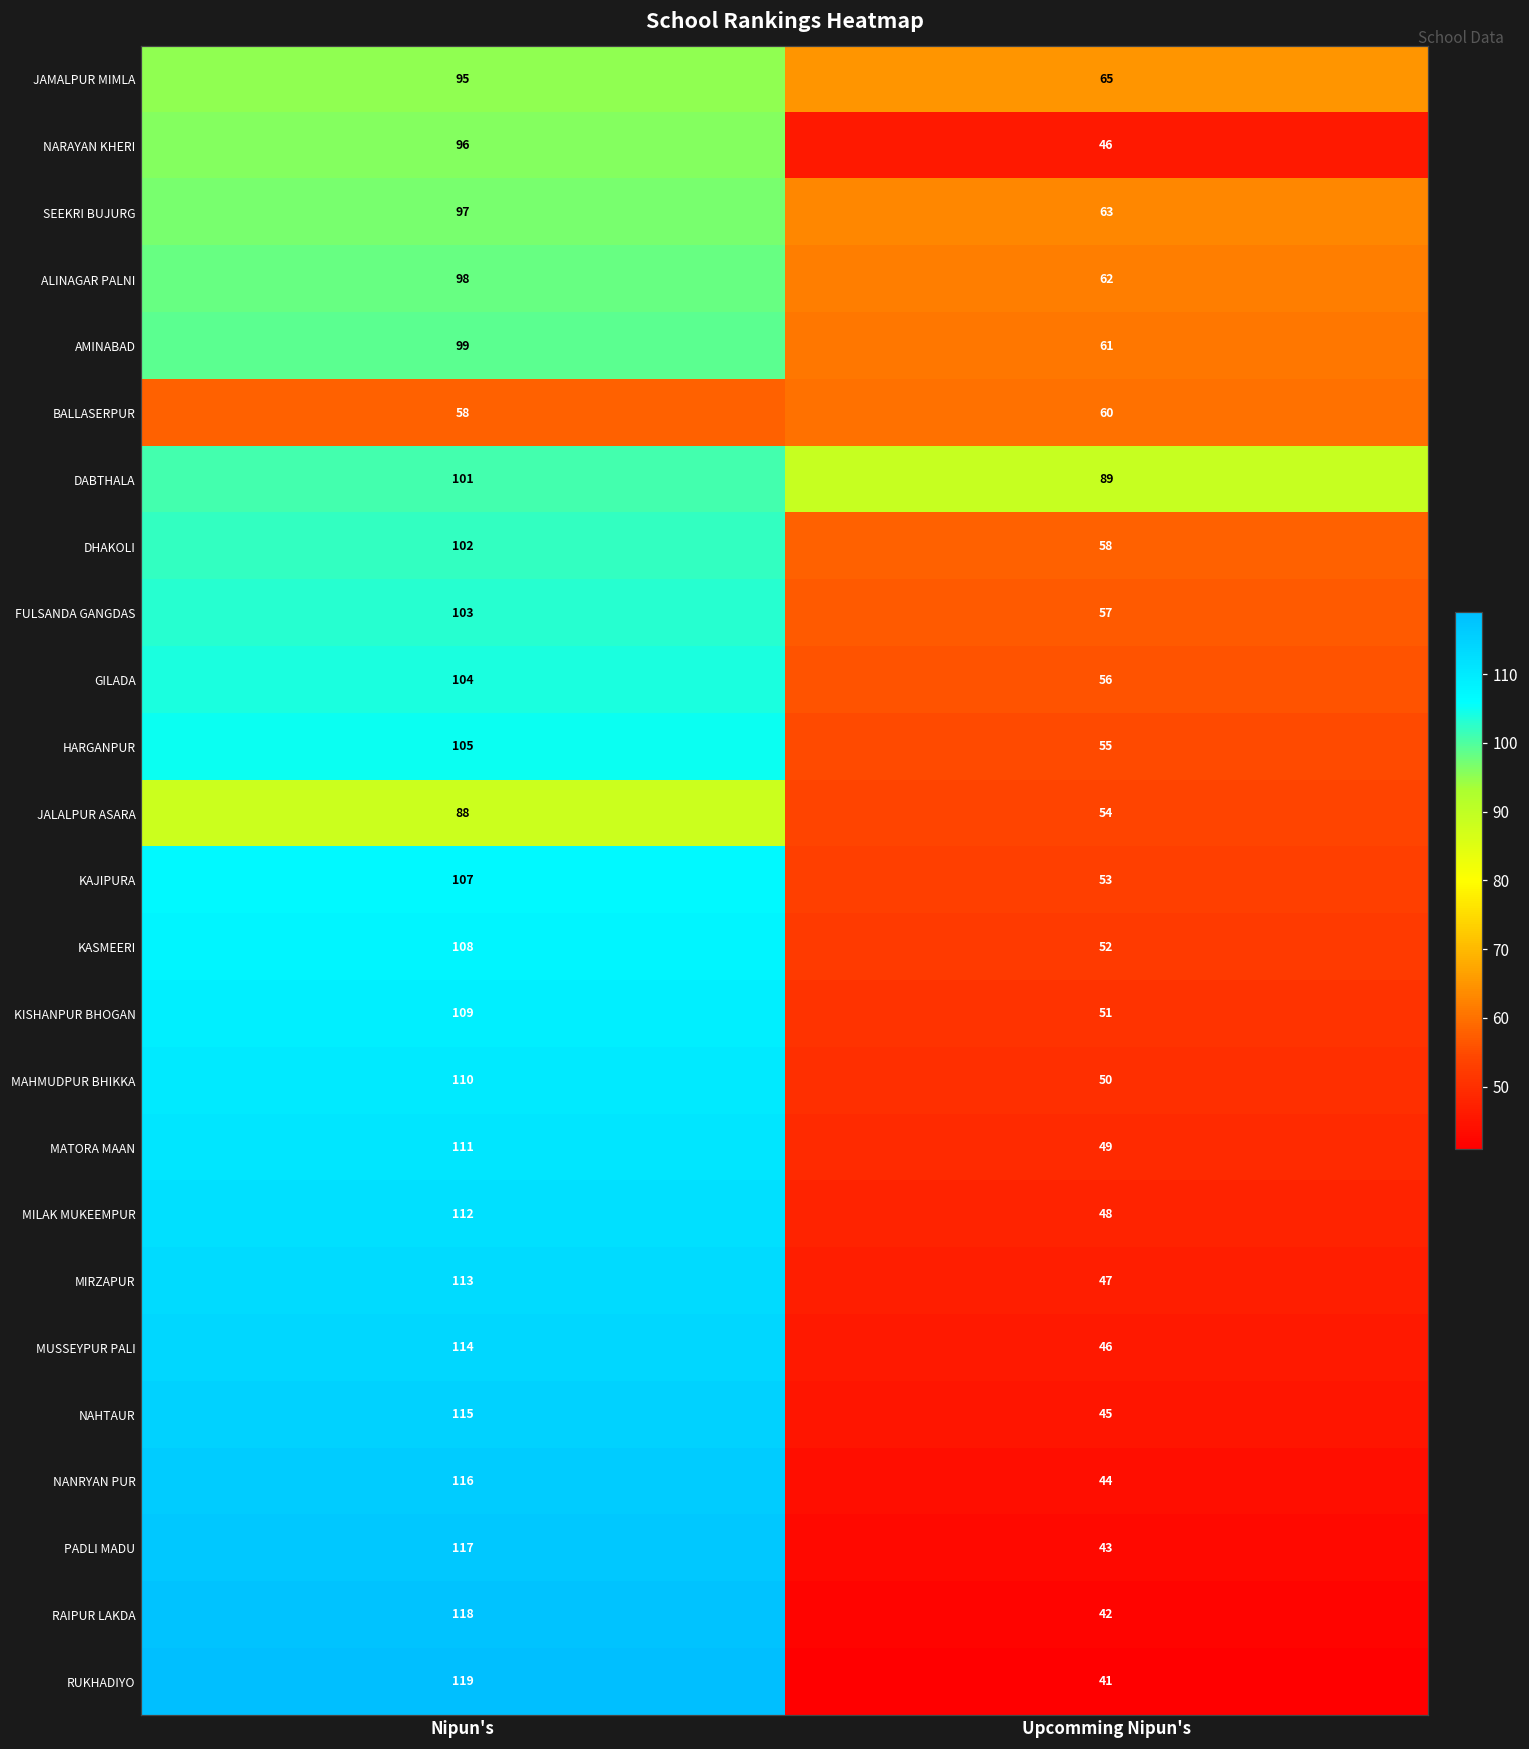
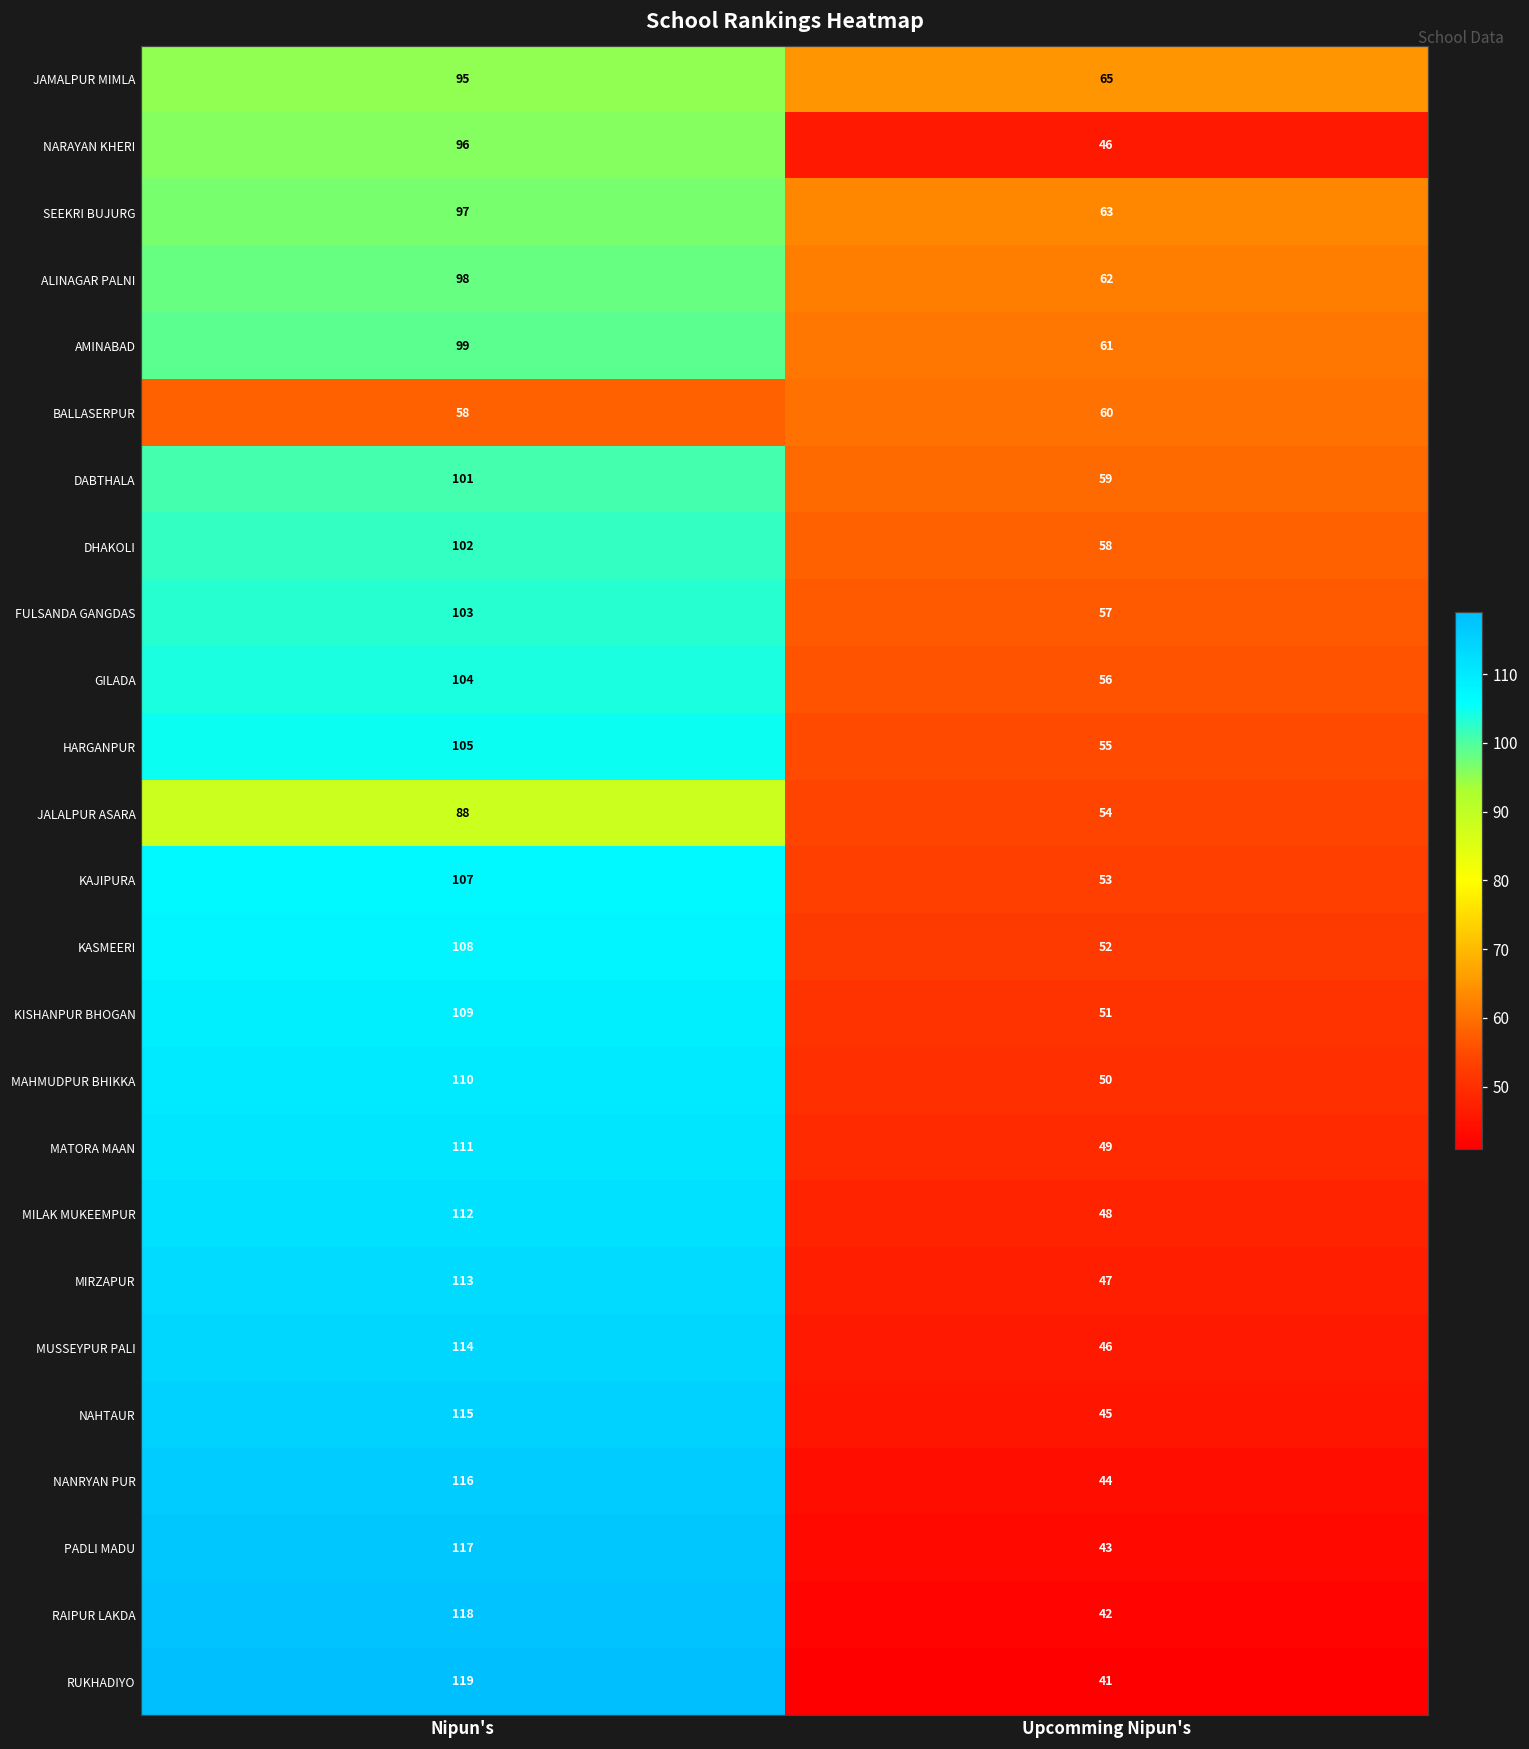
  {
    "JAMALPUR MIMLA": {
      "Nipun's": 95,
      "Upcomming Nipun's": 65
    },
    "NARAYAN KHERI": {
      "Nipun's": 96,
      "Upcomming Nipun's": 46
    },
    "SEEKRI BUJURG": {
      "Nipun's": 97,
      "Upcomming Nipun's": 63
    },
    "ALINAGAR PALNI": {
      "Nipun's": 98,
      "Upcomming Nipun's": 62
    },
    "AMINABAD": {
      "Nipun's": 99,
      "Upcomming Nipun's": 61
    },
    "BALLASERPUR": {
      "Nipun's": 58,
      "Upcomming Nipun's": 60
    },
    "DABTHALA": {
      "Nipun's": 101,
-     "Upcomming Nipun's": 89
+     "Upcomming Nipun's": 59
    },
    "DHAKOLI": {
      "Nipun's": 102,
      "Upcomming Nipun's": 58
    },
    "FULSANDA GANGDAS": {
      "Nipun's": 103,
      "Upcomming Nipun's": 57
    },
    "GILADA": {
      "Nipun's": 104,
      "Upcomming Nipun's": 56
    },
    "HARGANPUR": {
      "Nipun's": 105,
      "Upcomming Nipun's": 55
    },
    "JALALPUR ASARA": {
      "Nipun's": 88,
      "Upcomming Nipun's": 54
    },
    "KAJIPURA": {
      "Nipun's": 107,
      "Upcomming Nipun's": 53
    },
    "KASMEERI": {
      "Nipun's": 108,
      "Upcomming Nipun's": 52
    },
    "KISHANPUR BHOGAN": {
      "Nipun's": 109,
      "Upcomming Nipun's": 51
    },
    "MAHMUDPUR BHIKKA": {
      "Nipun's": 110,
      "Upcomming Nipun's": 50
    },
    "MATORA MAAN": {
      "Nipun's": 111,
      "Upcomming Nipun's": 49
    },
    "MILAK MUKEEMPUR": {
      "Nipun's": 112,
      "Upcomming Nipun's": 48
    },
    "MIRZAPUR": {
      "Nipun's": 113,
      "Upcomming Nipun's": 47
    },
    "MUSSEYPUR PALI": {
      "Nipun's": 114,
      "Upcomming Nipun's": 46
    },
    "NAHTAUR": {
      "Nipun's": 115,
      "Upcomming Nipun's": 45
    },
    "NANRYAN PUR": {
      "Nipun's": 116,
      "Upcomming Nipun's": 44
    },
    "PADLI MADU": {
      "Nipun's": 117,
      "Upcomming Nipun's": 43
    },
    "RAIPUR LAKDA": {
      "Nipun's": 118,
      "Upcomming Nipun's": 42
    },
    "RUKHADIYO": {
      "Nipun's": 119,
      "Upcomming Nipun's": 41
    }
  }
